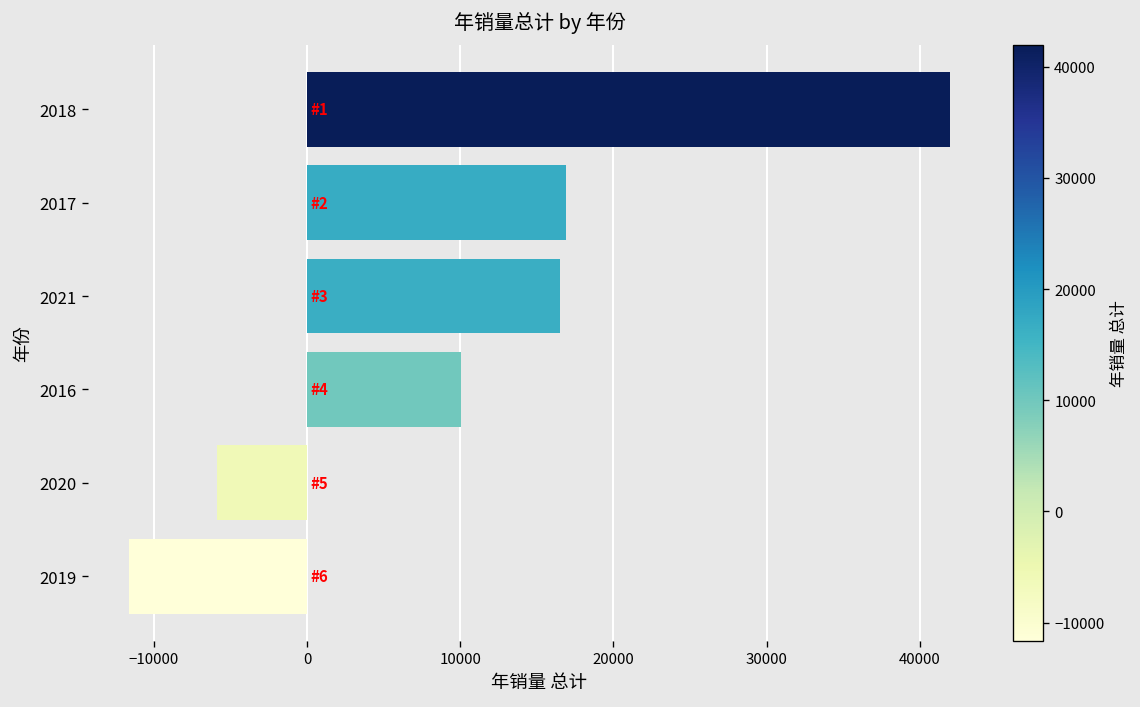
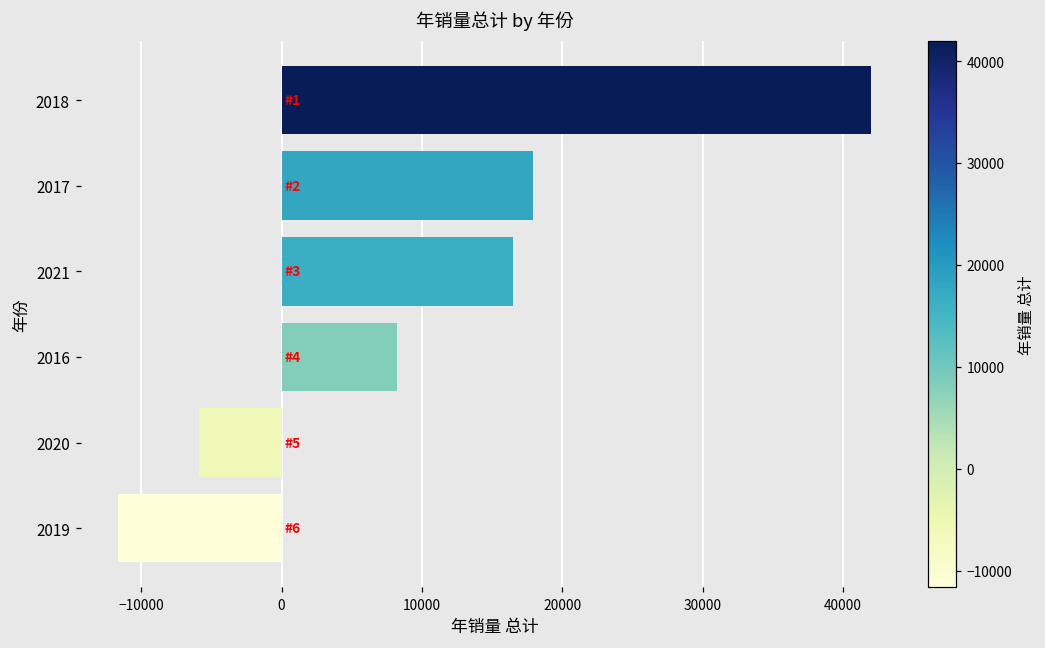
  {
-   "2017": 16900,
-   "2016": 10000,
+   "2017": 17900,
+   "2016": 8200,
    "2020": -5900,
    "2019": -11600
  }
